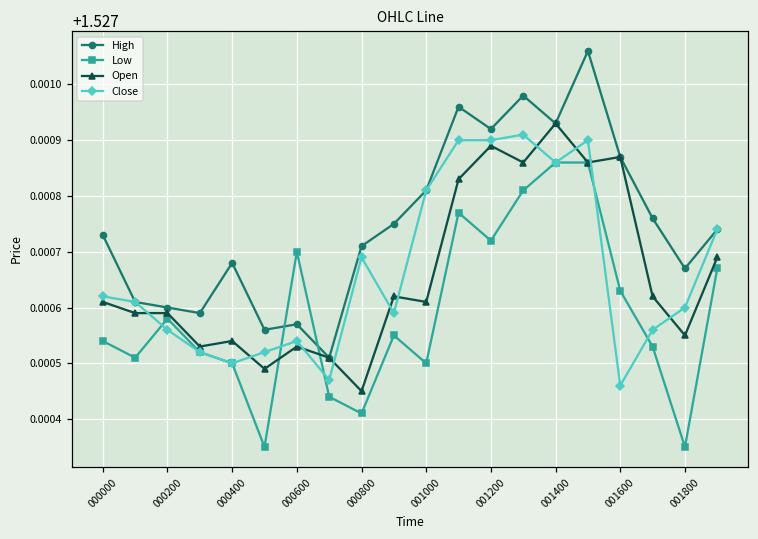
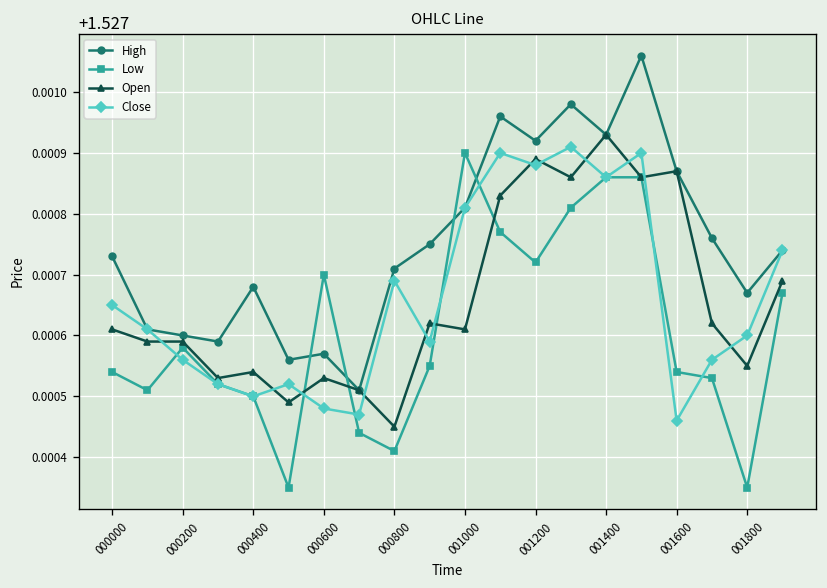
  {
    "Low": {
      "000000": 1.52754,
      "000200": 1.52758,
      "000600": 1.52770,
      "000800": 1.52741,
-     "001000": 1.5275,
+     "001000": 1.5279,
      "001200": 1.52772,
-     "001600": 1.52763,
+     "001600": 1.52754,
      "001800": 1.52735
    },
    "Close": {
-     "000000": 1.52762,
+     "000000": 1.52765,
      "000200": 1.52756,
-     "000600": 1.52754,
+     "000600": 1.52748,
      "000800": 1.52769,
-     "001200": 1.52790,
+     "001200": 1.52788,
      "001600": 1.52746,
      "001800": 1.52760
    }
  }
